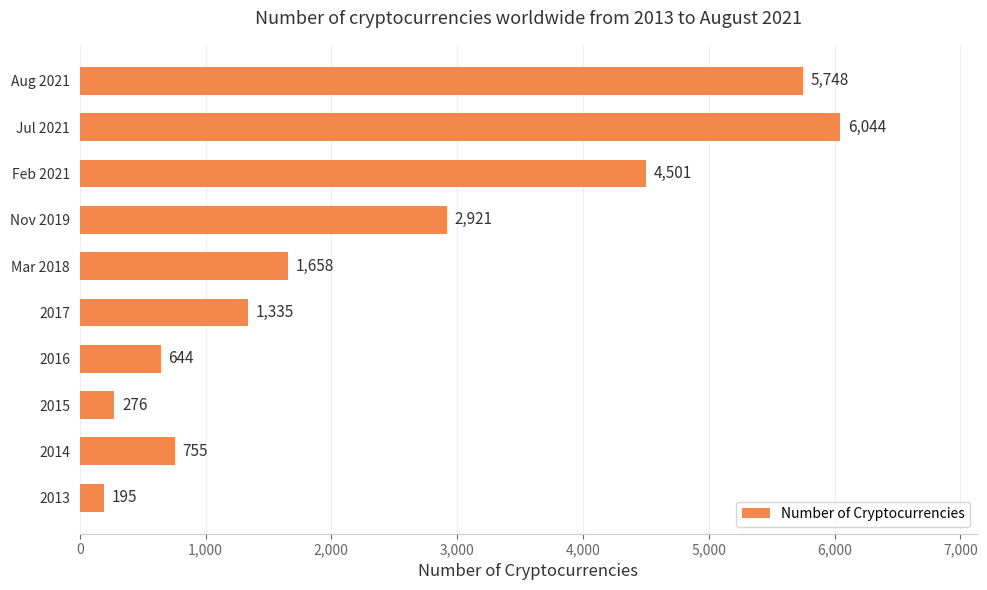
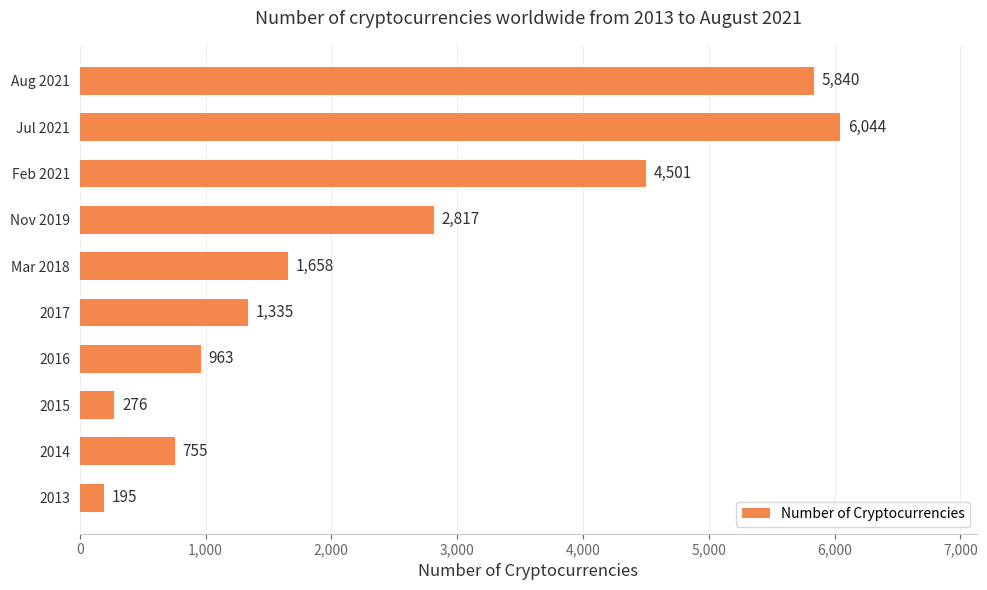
  {
-   "Aug 2021": "5,748",
+   "Aug 2021": "5,840",
    "Jul 2021": "6,044",
    "Feb 2021": "4,501",
-   "Nov 2019": "2,921",
+   "Nov 2019": "2,817",
    "Mar 2018": "1,658",
    "2017": "1,335",
-   "2016": "644",
+   "2016": "963",
    "2015": "276",
    "2014": "755",
    "2013": "195"
  }
